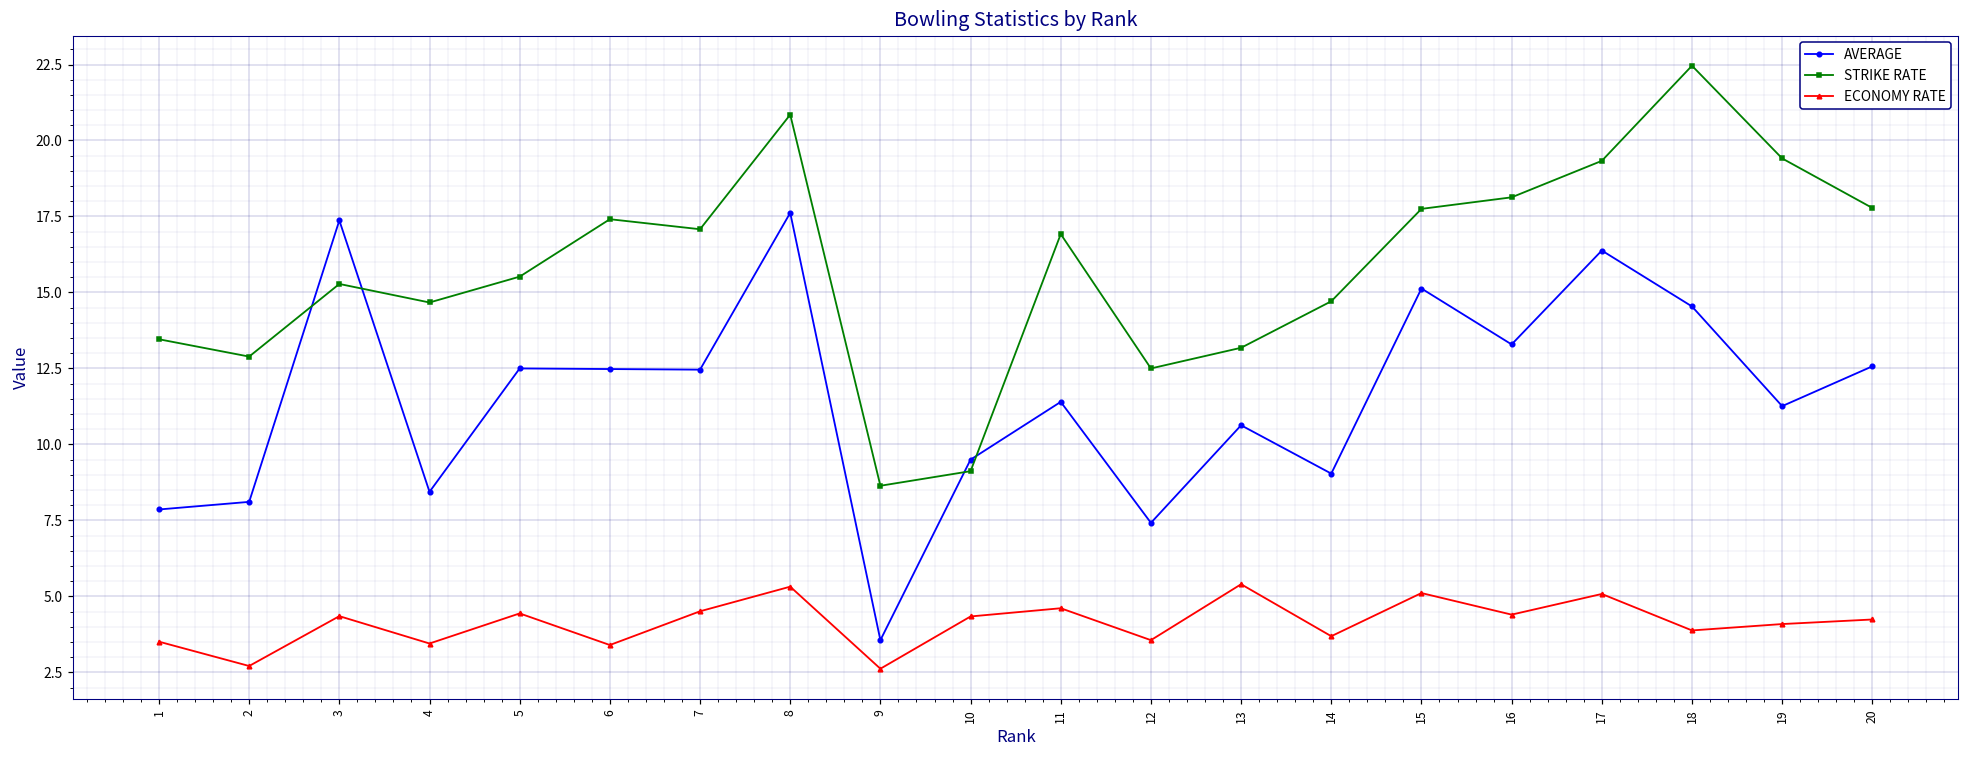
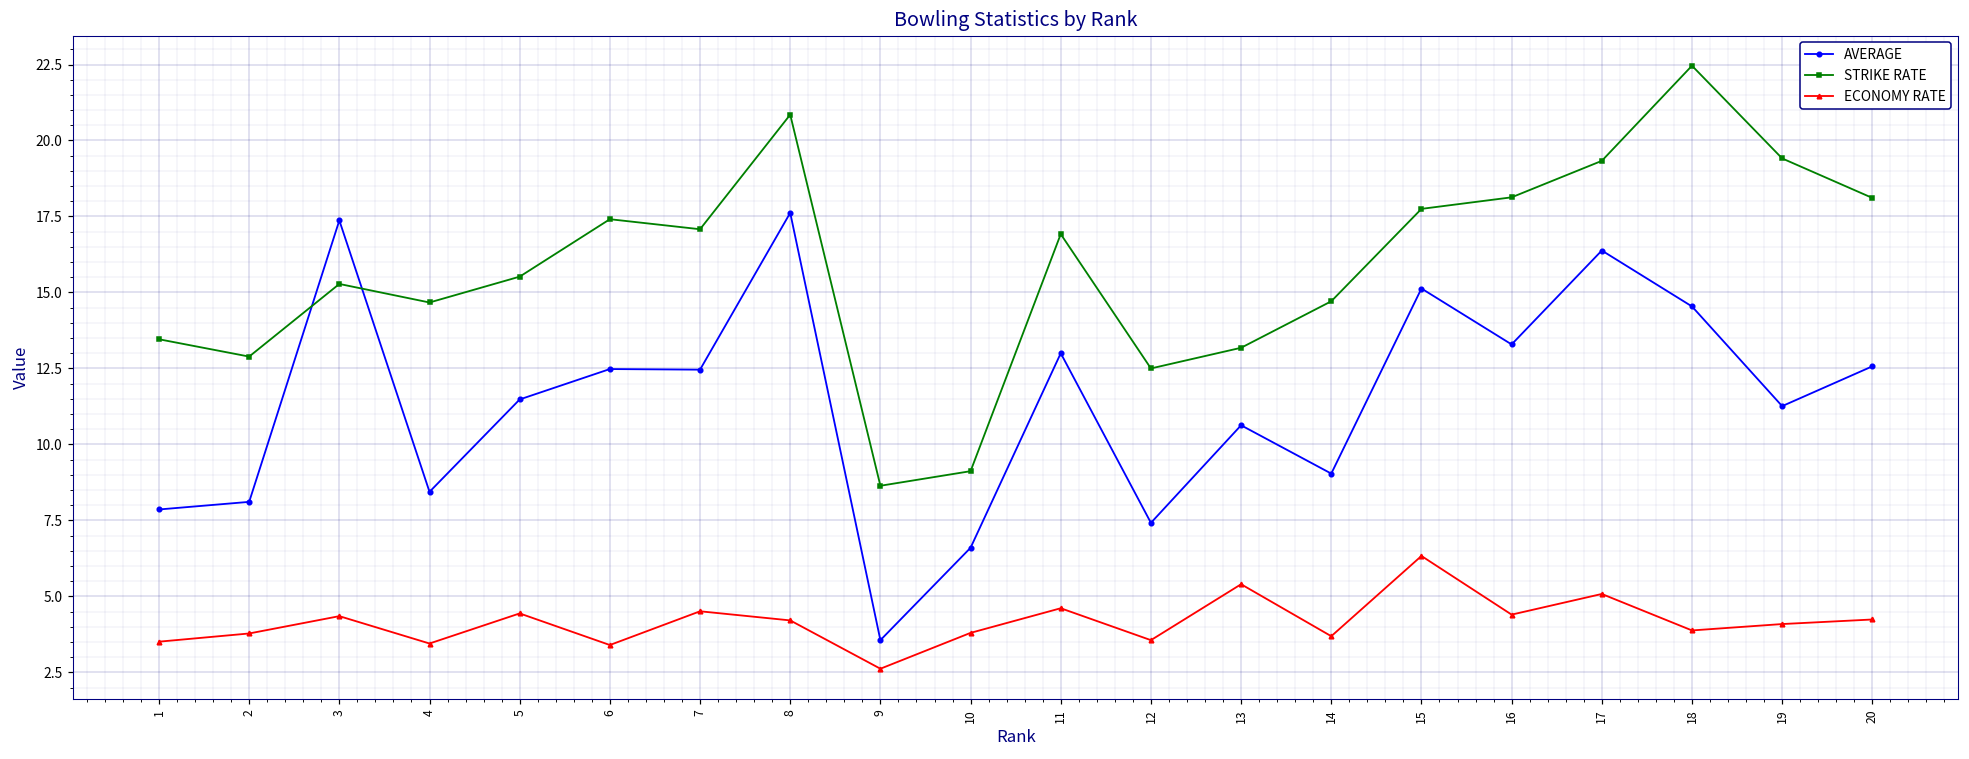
  {
    "AVERAGE": {
      "1": 7.9,
      "2": 8.1,
      "3": 17.4,
      "4": 8.4,
-     "5": 12.5,
+     "5": 11.5,
      "6": 12.5,
      "7": 12.5,
      "8": 17.6,
      "9": 3.6,
-     "10": 9.5,
-     "11": 11.4,
+     "10": 6.6,
+     "11": 13.0,
      "12": 7.4,
      "13": 10.6,
      "14": 9.0,
      "15": 15.1,
      "16": 13.3,
      "17": 16.4,
      "18": 14.5,
      "19": 11.3,
      "20": 12.6
    },
    "STRIKE RATE": {
      "1": 13.5,
      "2": 12.9,
      "3": 15.3,
      "4": 14.7,
      "5": 15.5,
      "6": 17.4,
      "7": 17.1,
      "8": 20.9,
      "9": 8.6,
      "10": 9.1,
      "11": 16.9,
      "12": 12.5,
      "13": 13.2,
      "14": 14.7,
      "15": 17.8,
      "16": 18.1,
      "17": 19.3,
      "18": 22.5,
      "19": 19.4,
-     "20": 17.8
+     "20": 18.1
    },
    "ECONOMY RATE": {
      "1": 3.5,
-     "2": 2.7,
+     "2": 3.8,
      "3": 4.4,
      "4": 3.5,
      "5": 4.4,
      "6": 3.4,
      "7": 4.5,
-     "8": 5.3,
+     "8": 4.2,
      "9": 2.6,
-     "10": 4.3,
+     "10": 3.8,
      "11": 4.6,
      "12": 3.6,
      "13": 5.4,
      "14": 3.7,
-     "15": 5.1,
+     "15": 6.3,
      "16": 4.4,
      "17": 5.1,
      "18": 3.9,
      "19": 4.1,
      "20": 4.2
    }
  }
